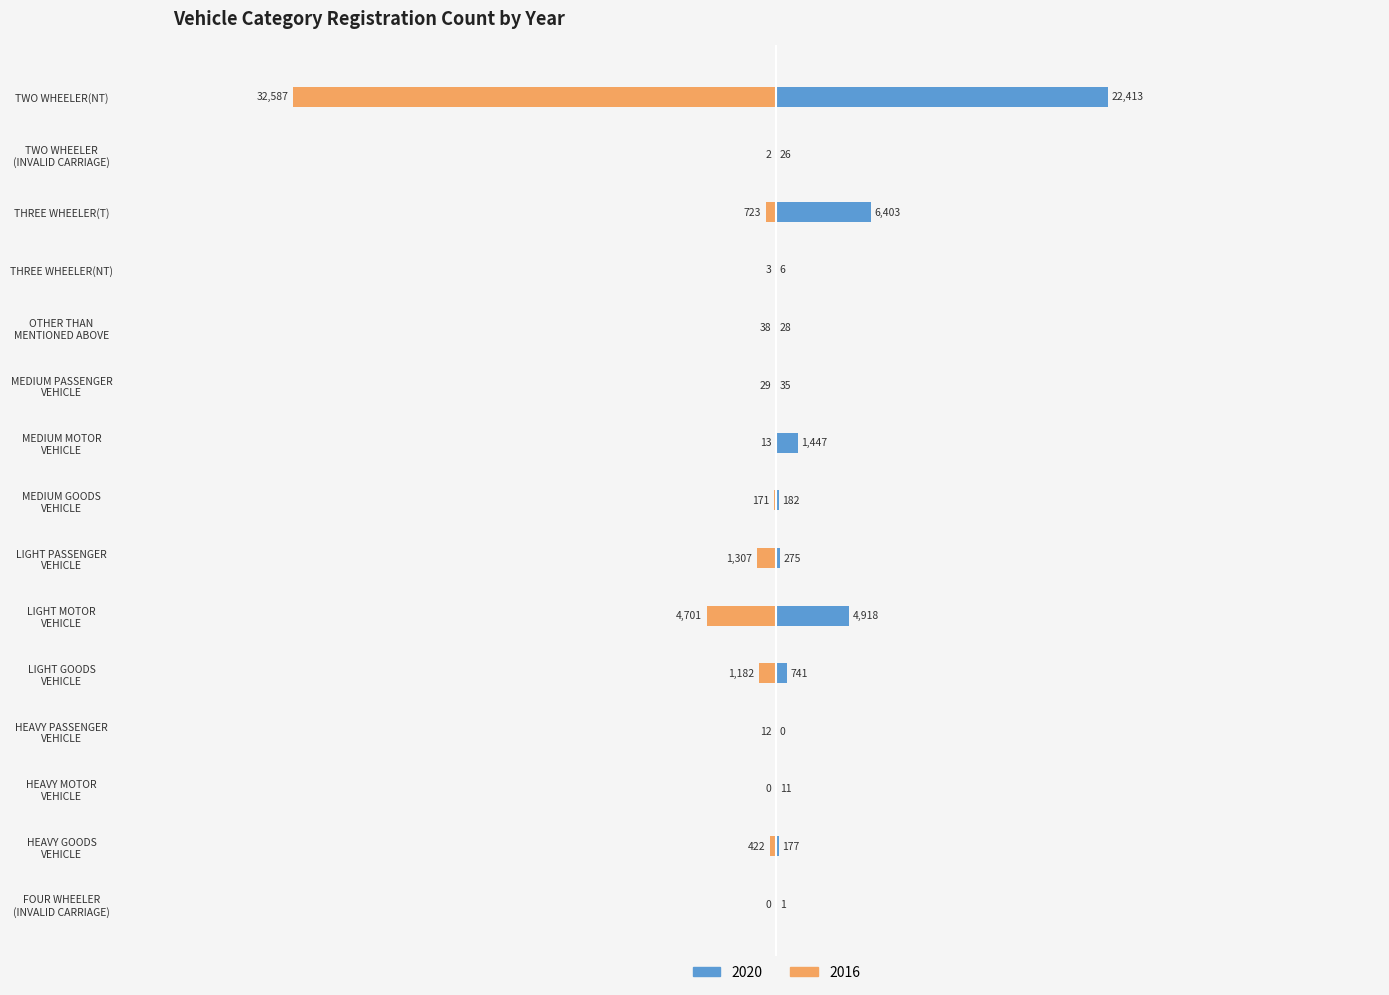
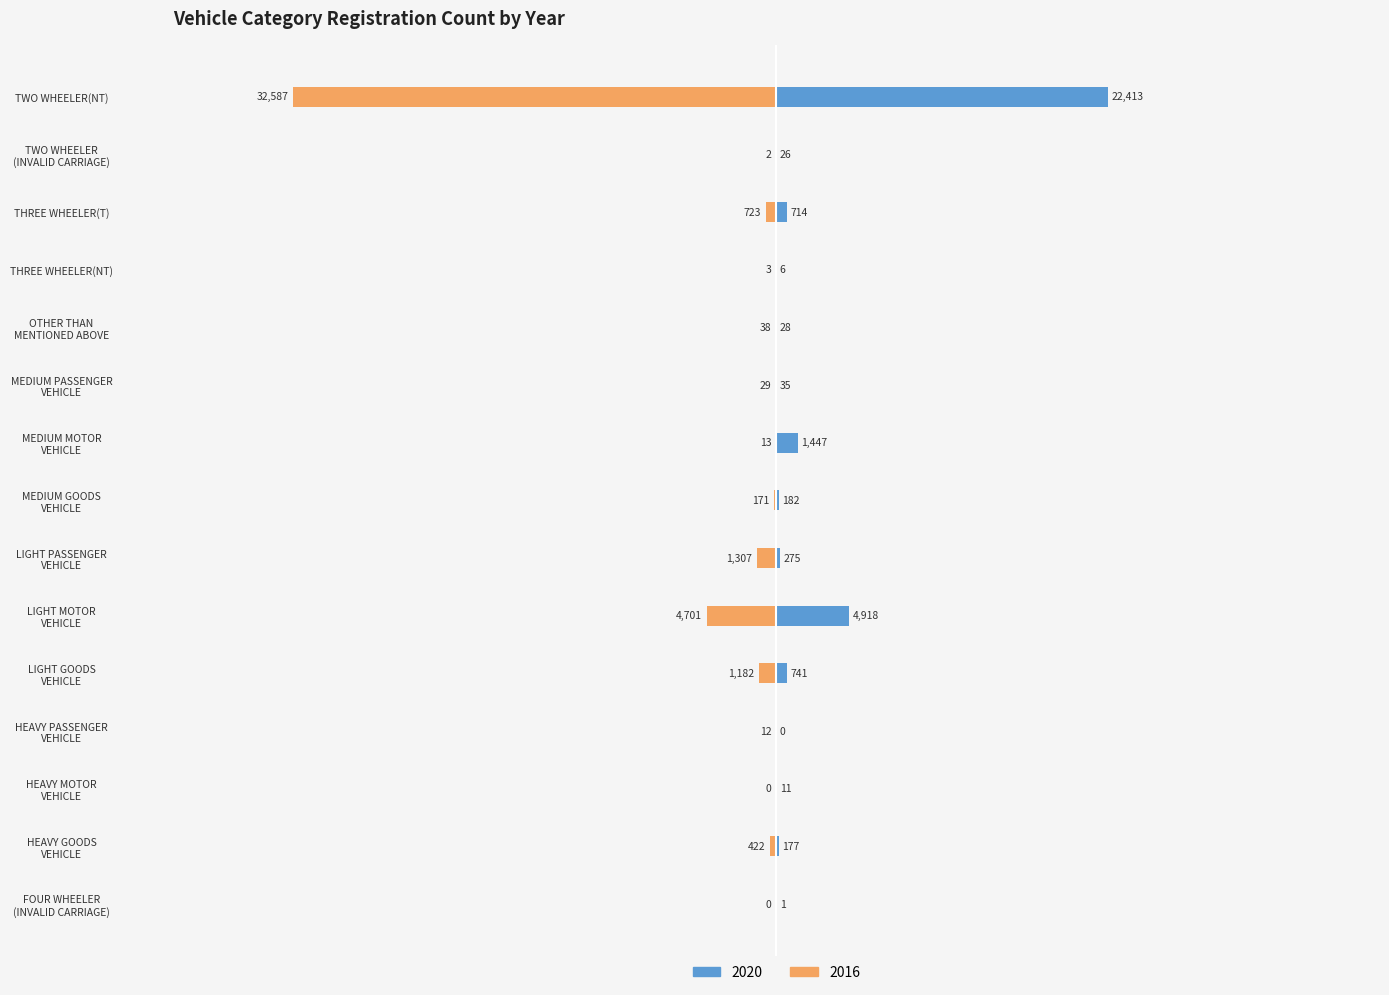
  {
    "2016": {
      "HEAVY MOTOR VEHICLE": "0",
      "FOUR WHEELER (INVALID CARRIAGE)": "0"
    },
    "2020": {
      "TWO WHEELER(NT)": "22,413",
      "TWO WHEELER (INVALID CARRIAGE)": "26",
-     "THREE WHEELER(T)": "6,403",
+     "THREE WHEELER(T)": "714",
      "THREE WHEELER(NT)": "6",
      "OTHER THAN MENTIONED ABOVE": "28",
      "MEDIUM PASSENGER VEHICLE": "35",
      "MEDIUM MOTOR VEHICLE": "1,447",
      "MEDIUM GOODS VEHICLE": "182",
      "LIGHT PASSENGER VEHICLE": "275",
      "LIGHT MOTOR VEHICLE": "4,918",
      "LIGHT GOODS VEHICLE": "741",
      "HEAVY PASSENGER VEHICLE": "0",
      "HEAVY MOTOR VEHICLE": "11",
      "HEAVY GOODS VEHICLE": "177",
      "FOUR WHEELER (INVALID CARRIAGE)": "1"
    }
  }
